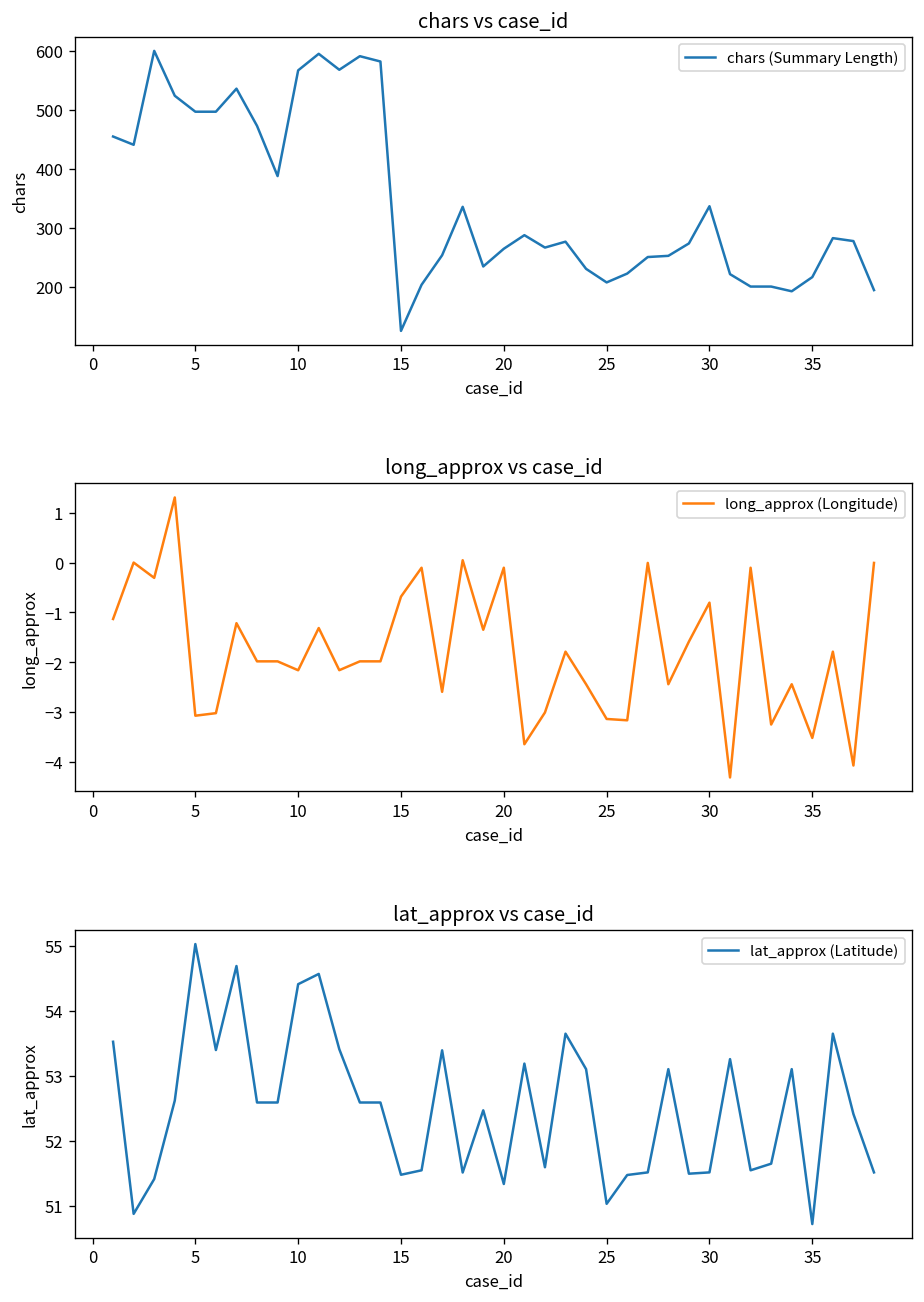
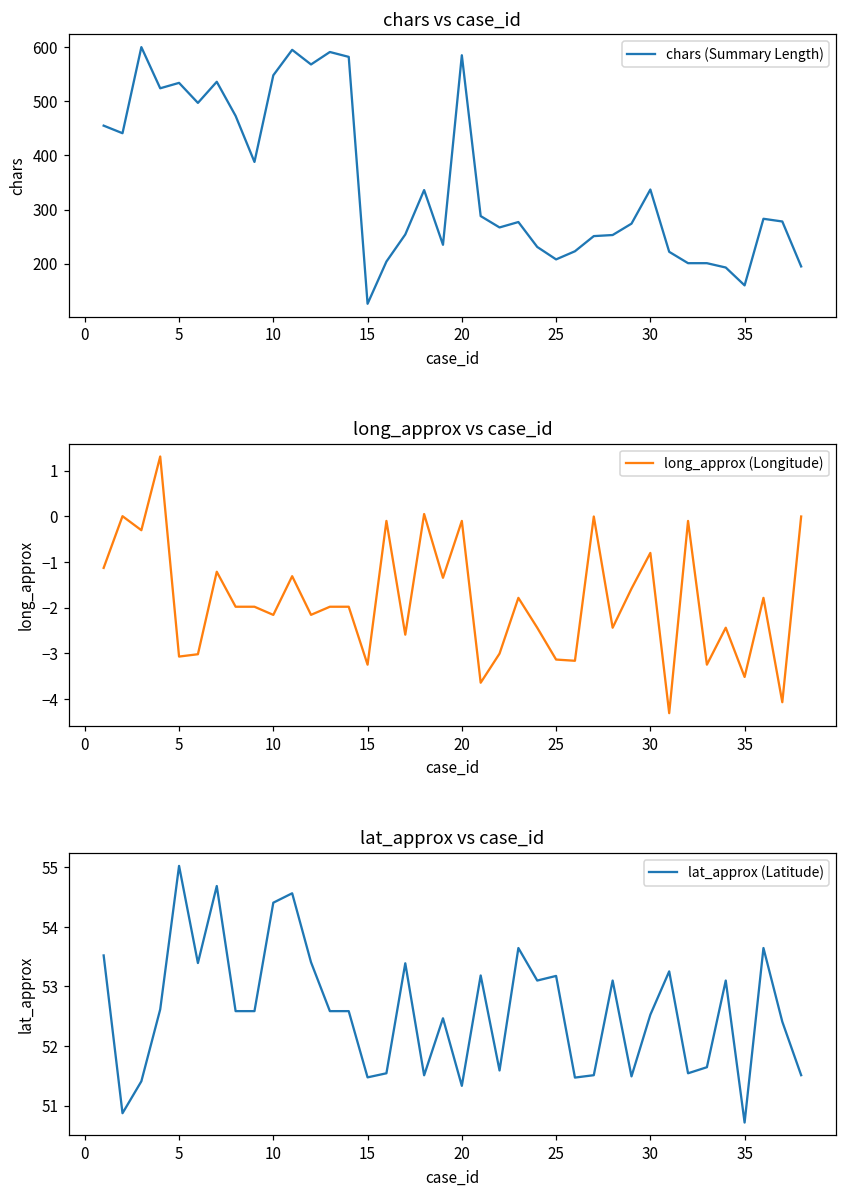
  {
    "chars vs case_id": {
-     "5": 500,
-     "10": 570,
+     "5": 530,
+     "10": 550,
      "15": 130,
-     "20": 270,
+     "20": 590,
      "25": 210,
      "30": 340,
-     "35": 220
+     "35": 160
    },
    "long_approx vs case_id": {
      "5": -3.1,
      "10": -2.2,
-     "15": -0.7,
+     "15": -3.2,
      "20": -0.1,
      "25": -3.1,
      "30": -0.8,
      "35": -3.5
    },
    "lat_approx vs case_id": {
      "5": 55.0,
      "10": 54.4,
      "15": 51.5,
      "20": 51.3,
-     "25": 51.0,
-     "30": 51.5,
+     "25": 53.2,
+     "30": 52.5,
      "35": 50.7
    }
  }
